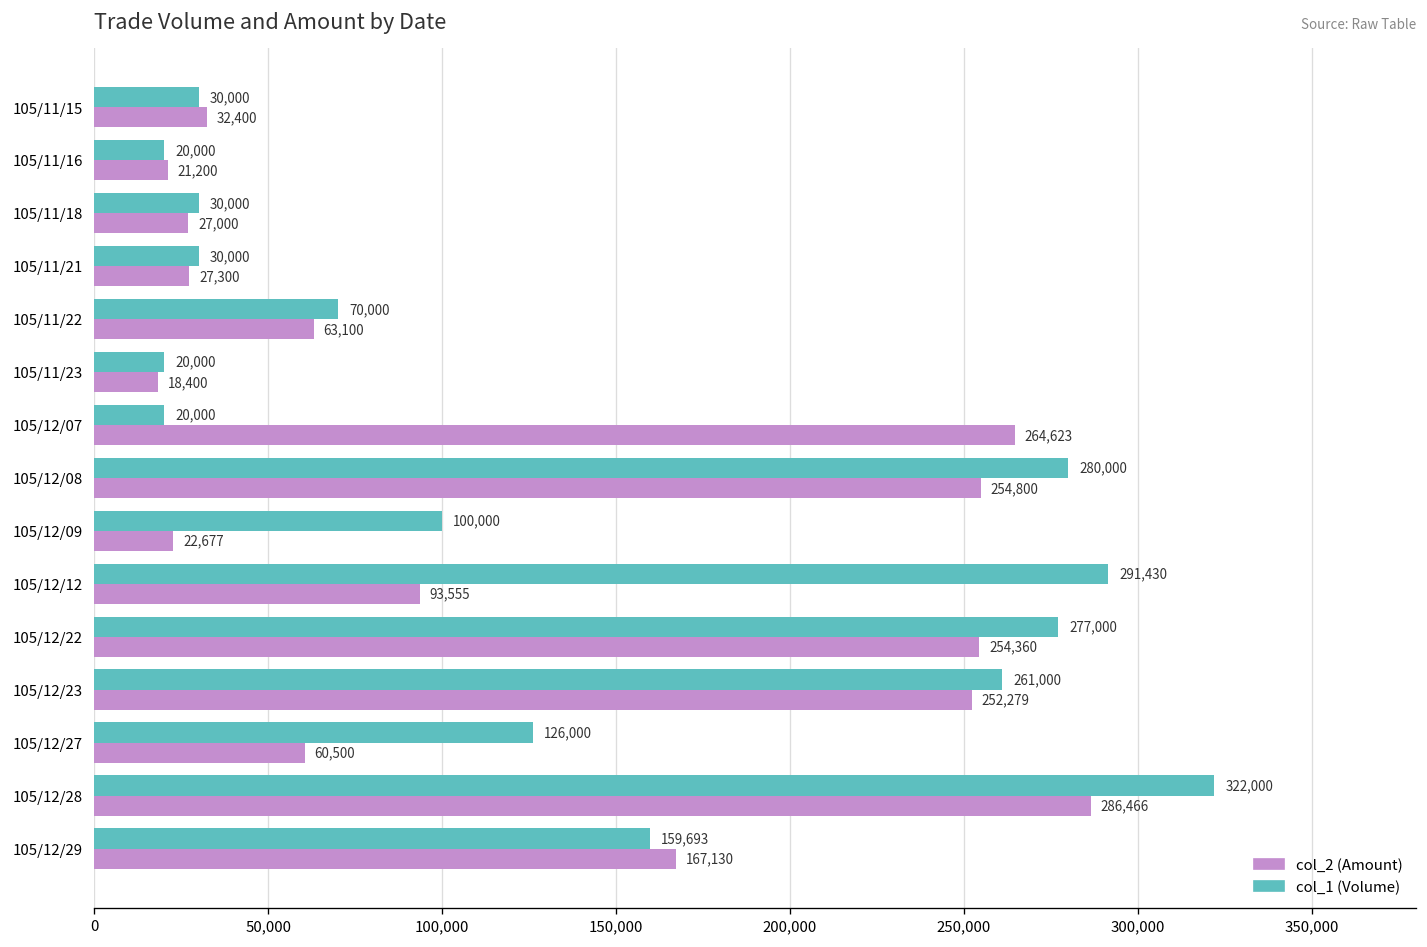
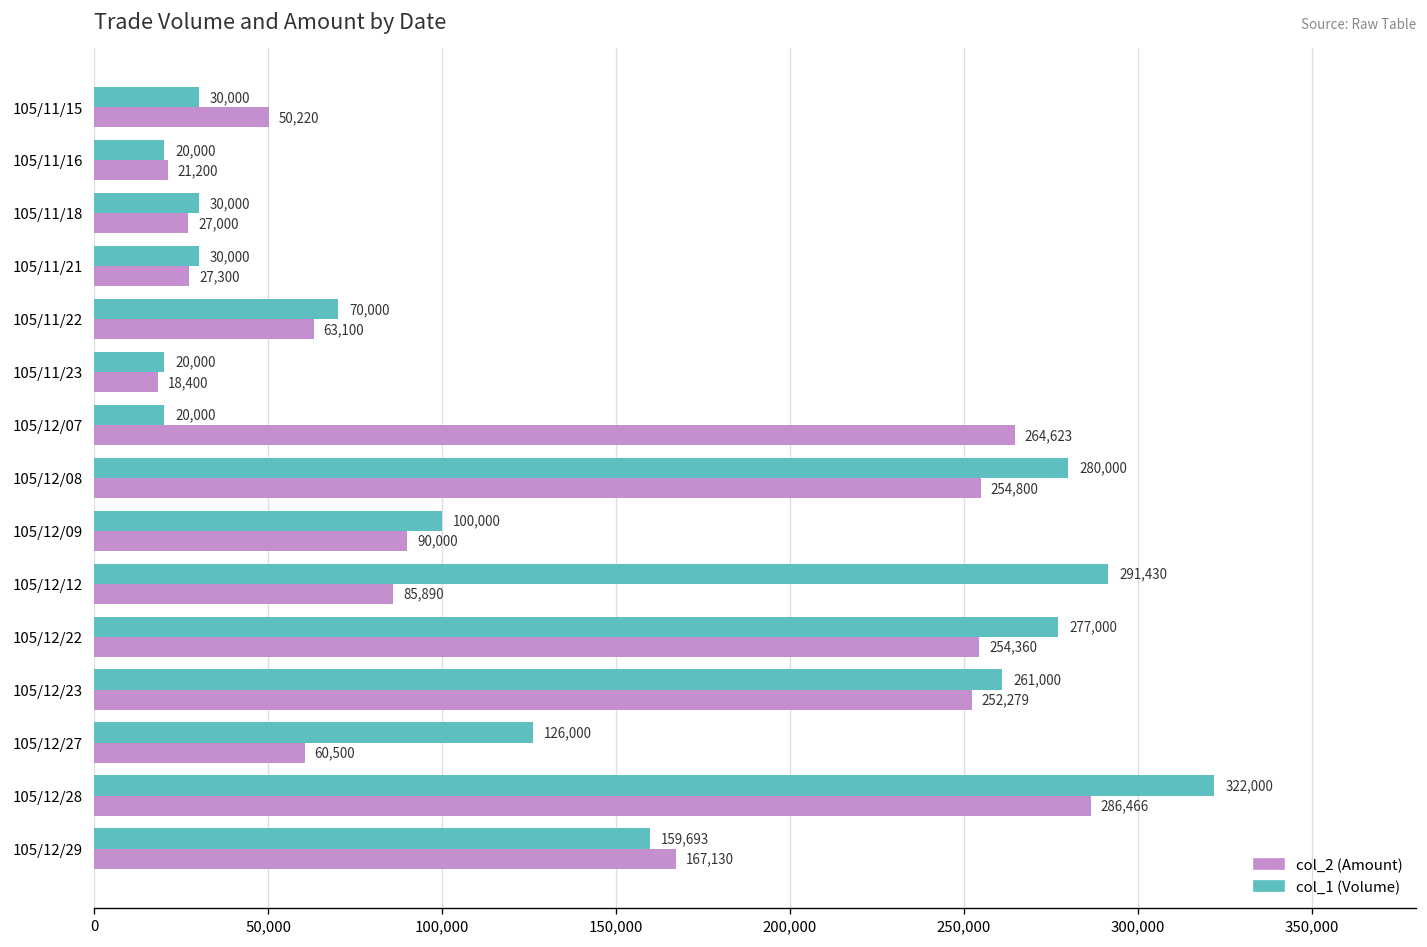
  {
    "col_2 (Amount)": {
-     "105/11/15": "32,400",
+     "105/11/15": "50,220",
      "105/11/16": "21,200",
      "105/11/18": "27,000",
      "105/11/21": "27,300",
      "105/11/22": "63,100",
      "105/11/23": "18,400",
      "105/12/07": "264,623",
      "105/12/08": "254,800",
-     "105/12/09": "22,677",
-     "105/12/12": "93,555",
+     "105/12/09": "90,000",
+     "105/12/12": "85,890",
      "105/12/22": "254,360",
      "105/12/23": "252,279",
      "105/12/27": "60,500",
      "105/12/28": "286,466",
      "105/12/29": "167,130"
    },
    "col_1 (Volume)": {
      "105/11/15": "30,000",
      "105/11/16": "20,000",
      "105/11/18": "30,000",
      "105/11/21": "30,000",
      "105/11/22": "70,000",
      "105/11/23": "20,000",
      "105/12/07": "20,000",
      "105/12/08": "280,000",
      "105/12/09": "100,000",
      "105/12/12": "291,430",
      "105/12/22": "277,000",
      "105/12/23": "261,000",
      "105/12/27": "126,000",
      "105/12/28": "322,000",
      "105/12/29": "159,693"
    }
  }
